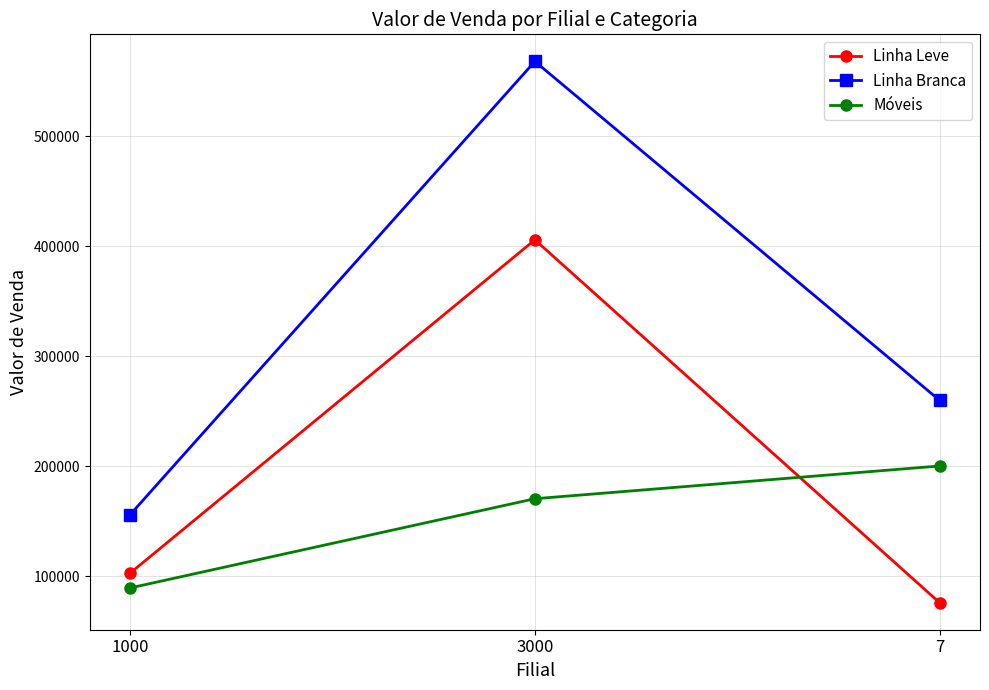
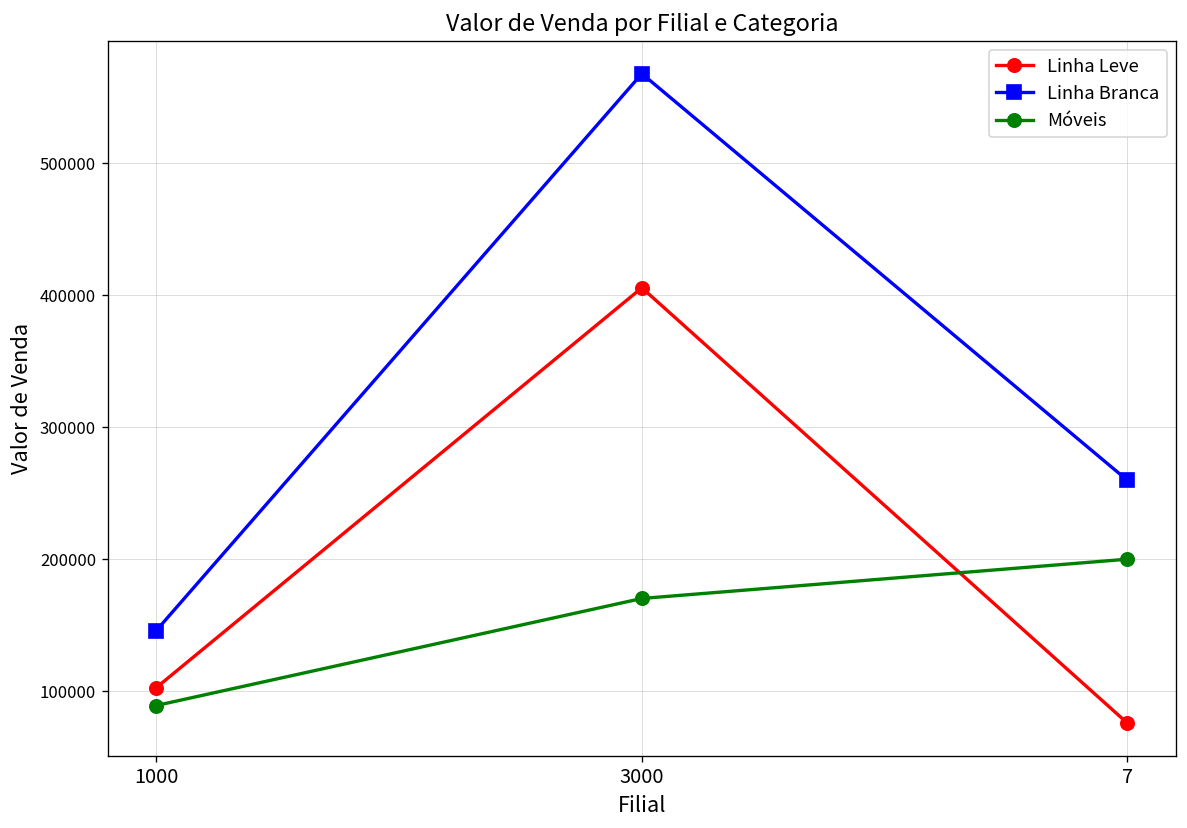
  {
    "Linha Leve": {
      "1000": 103000,
      "3000": 406000,
      "7": 76000
    },
    "Linha Branca": {
-     "1000": 156000,
+     "1000": 146000,
      "3000": 568000,
      "7": 260000
    },
    "Móveis": {
      "1000": 89000,
      "3000": 170000,
      "7": 200000
    }
  }
